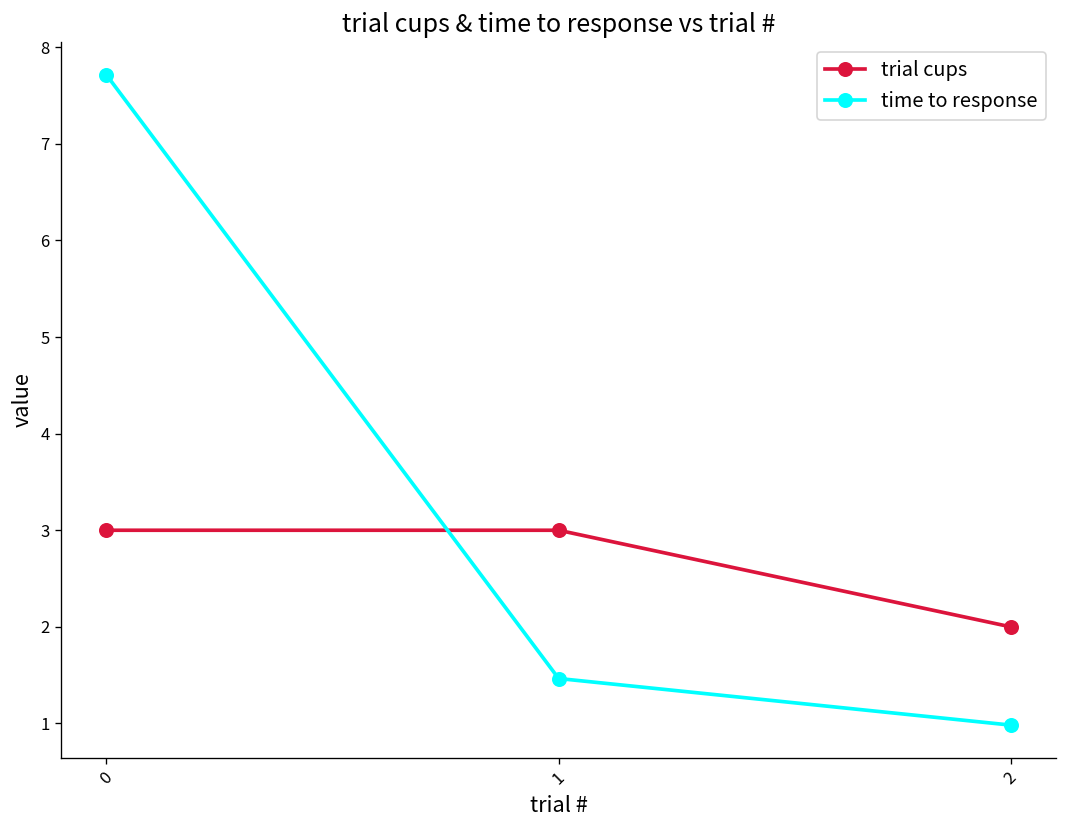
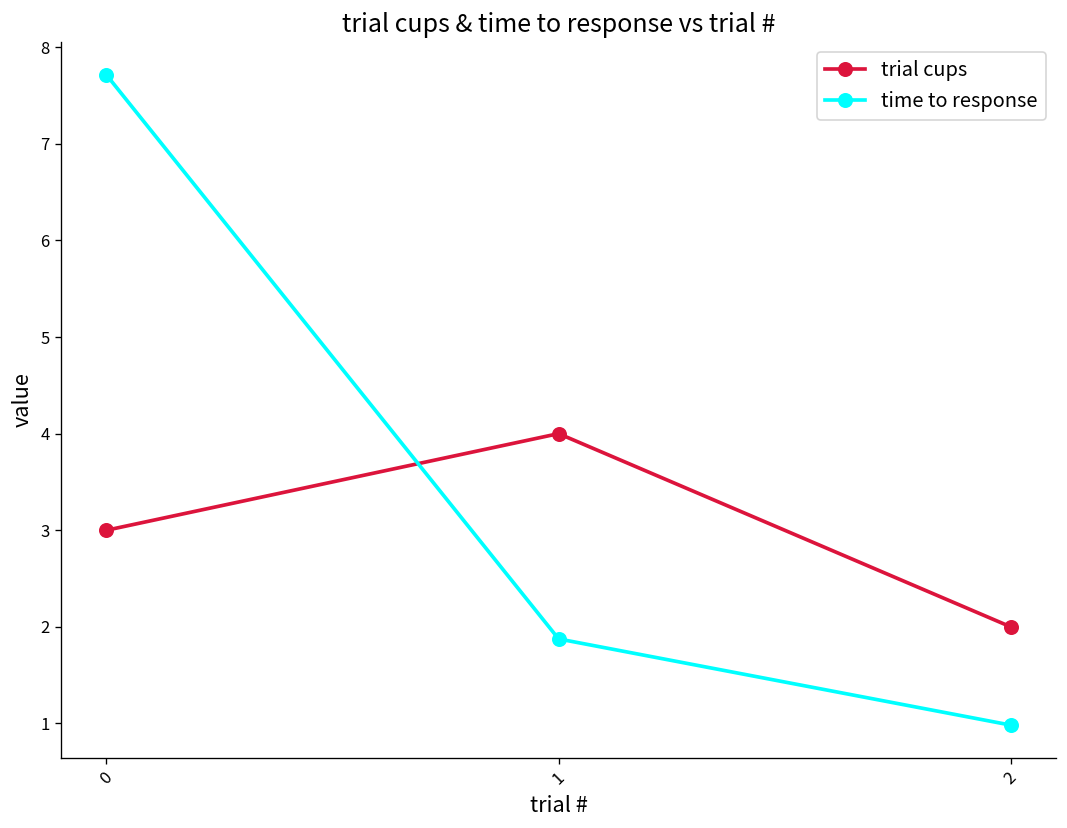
  {
    "trial cups": {
      "0": 3,
-     "1": 3,
+     "1": 4,
      "2": 2
    },
    "time to response": {
      "0": 7.7,
-     "1": 1.5,
+     "1": 1.9,
      "2": 1.0
    }
  }
